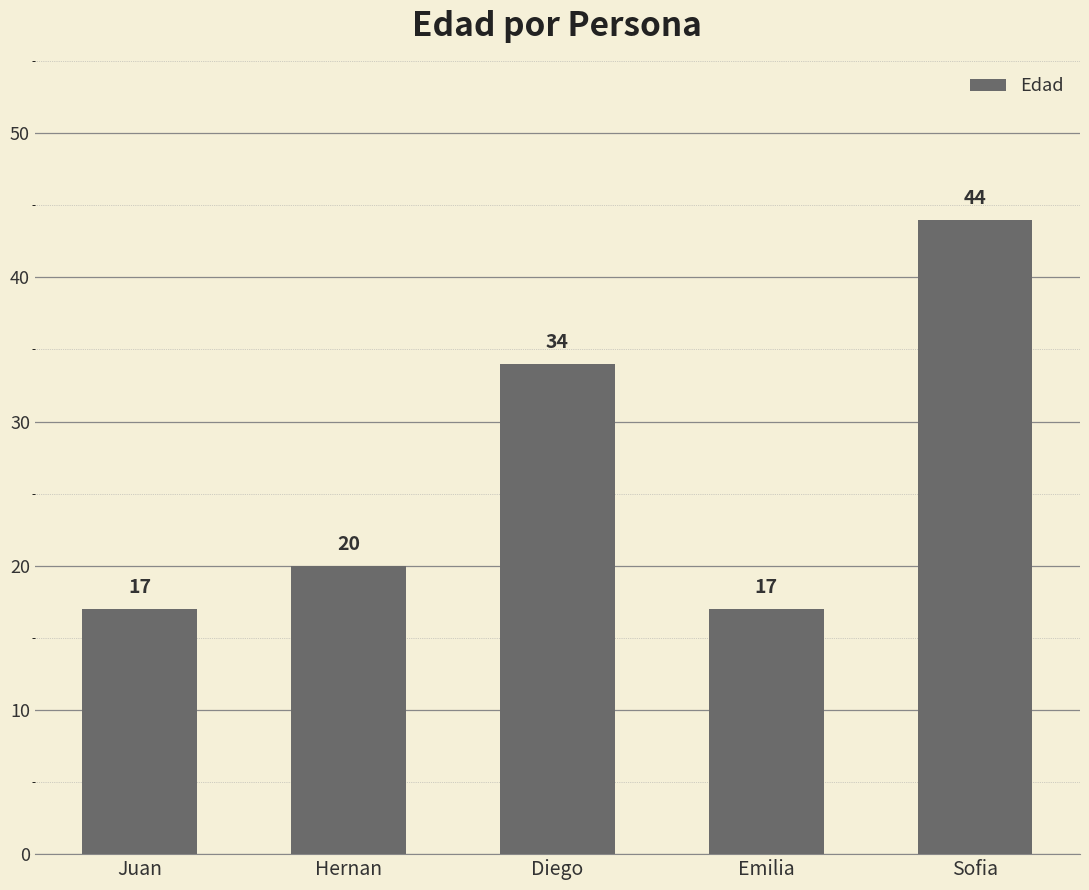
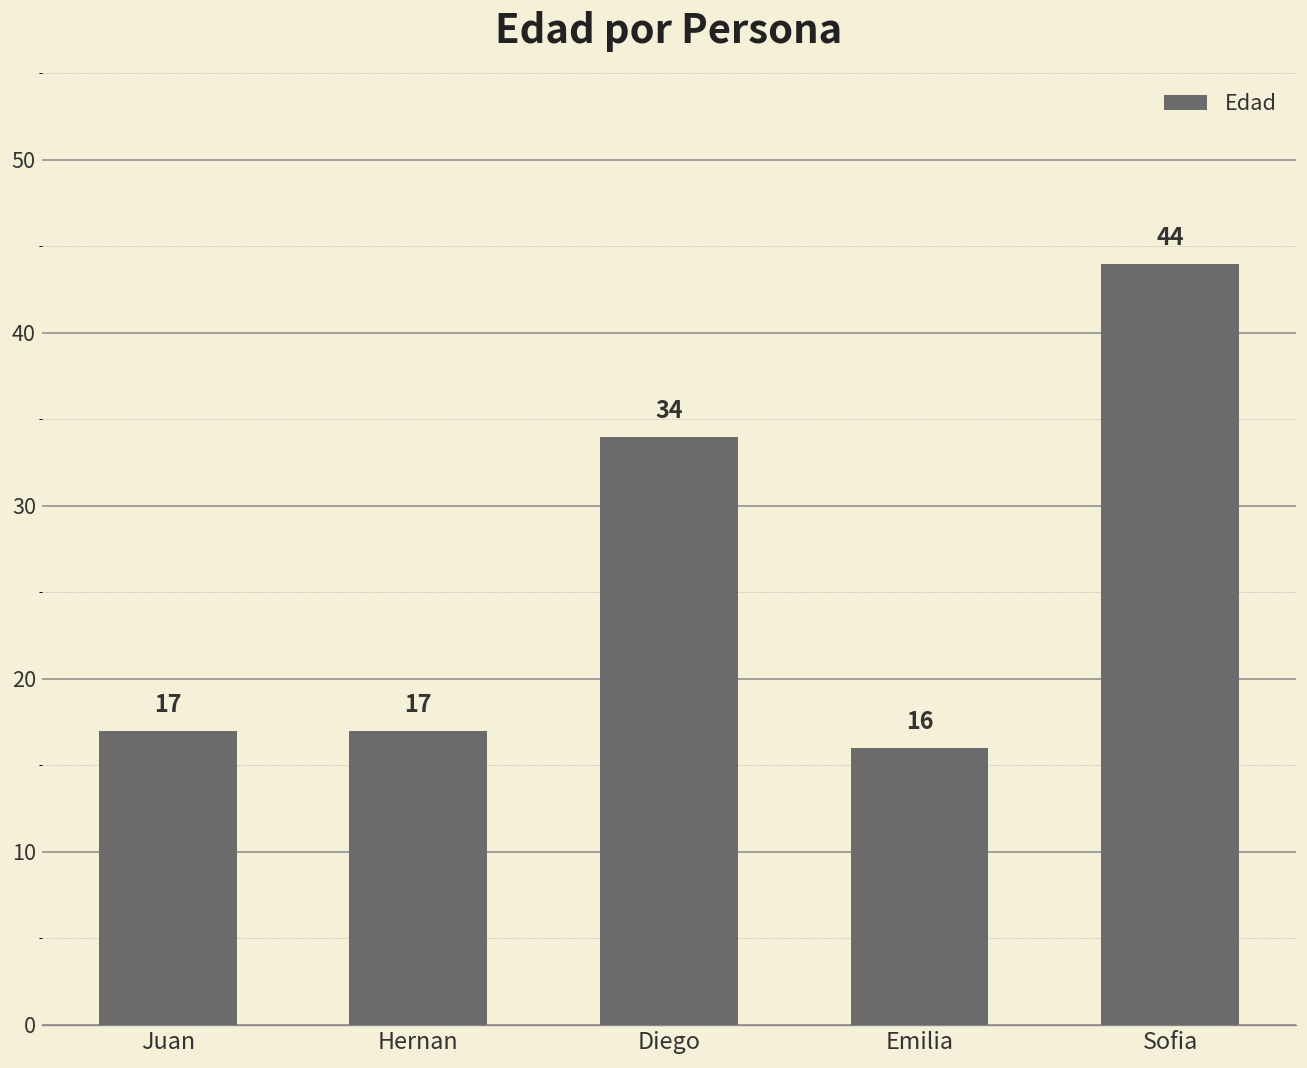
  {
    "Juan": 17,
-   "Hernan": 20,
+   "Hernan": 17,
    "Diego": 34,
-   "Emilia": 17,
+   "Emilia": 16,
    "Sofia": 44
  }
